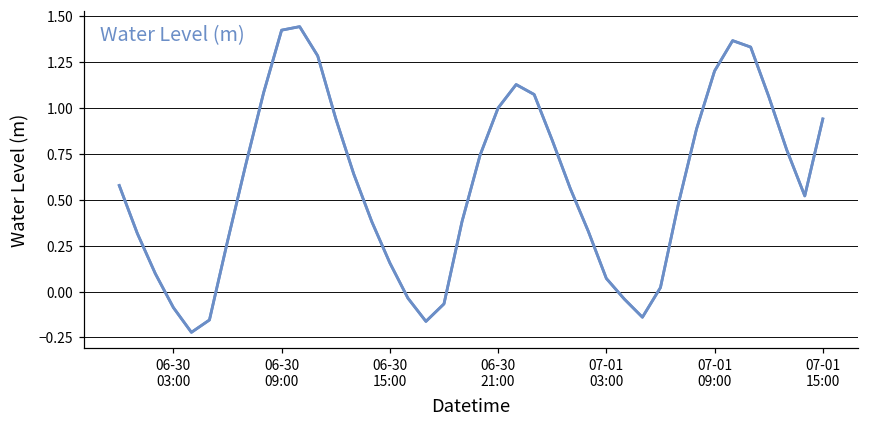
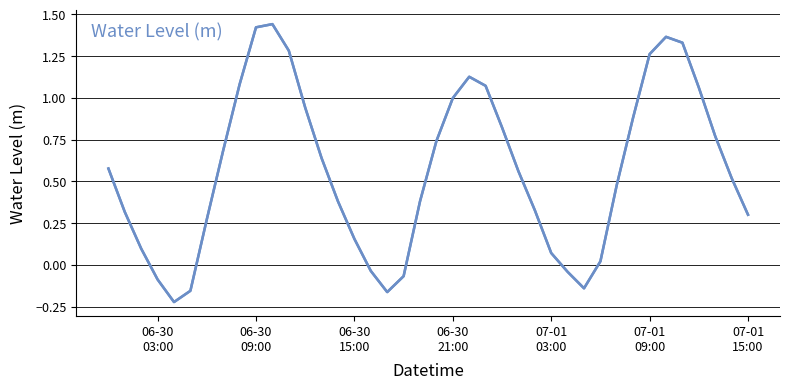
  {
    "06-30 03:00": -0.09,
    "06-30 09:00": 1.42,
    "06-30 15:00": 0.16,
    "06-30 21:00": 1.00,
    "07-01 03:00": 0.07,
-   "07-01 09:00": 1.20,
-   "07-01 15:00": 0.94
+   "07-01 09:00": 1.26,
+   "07-01 15:00": 0.30
  }
